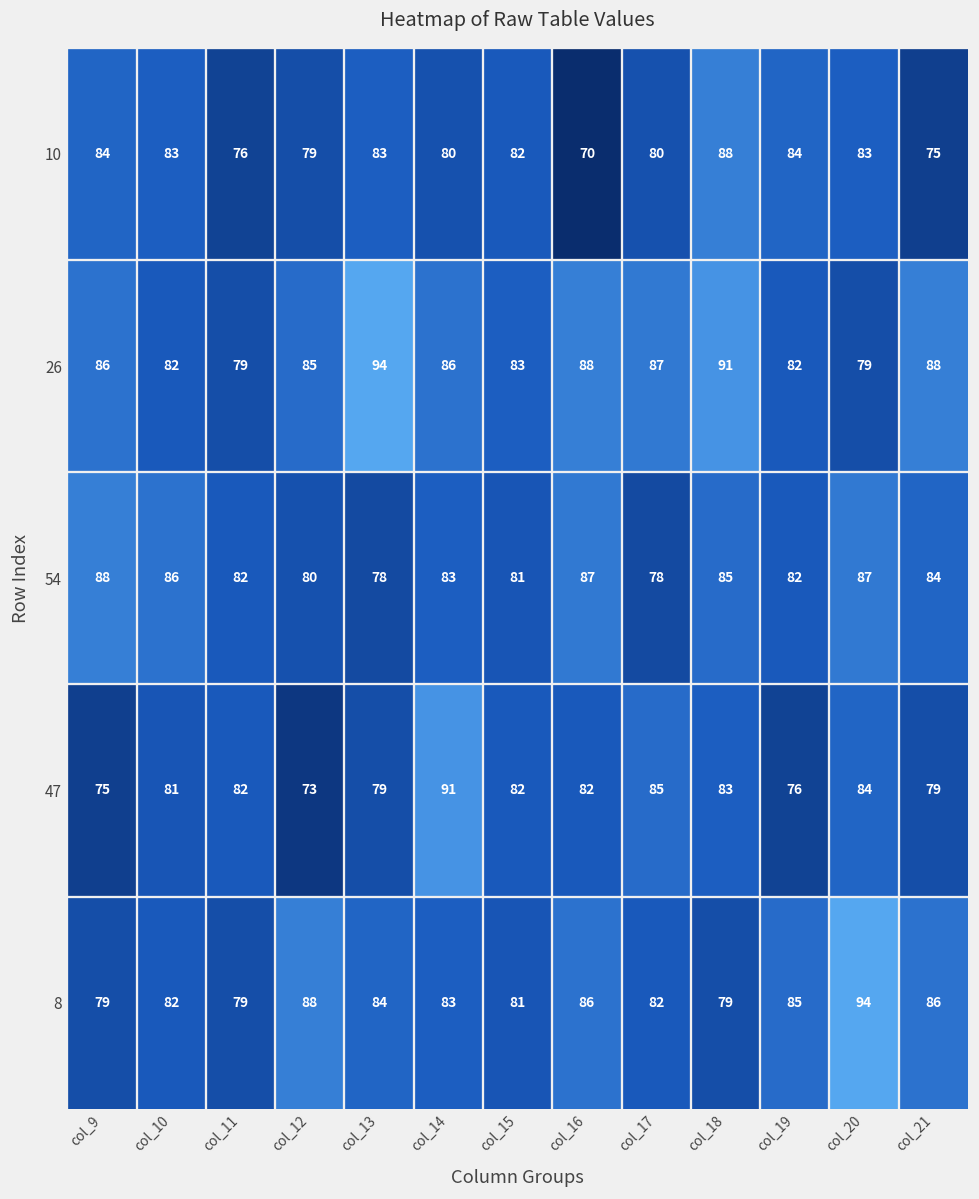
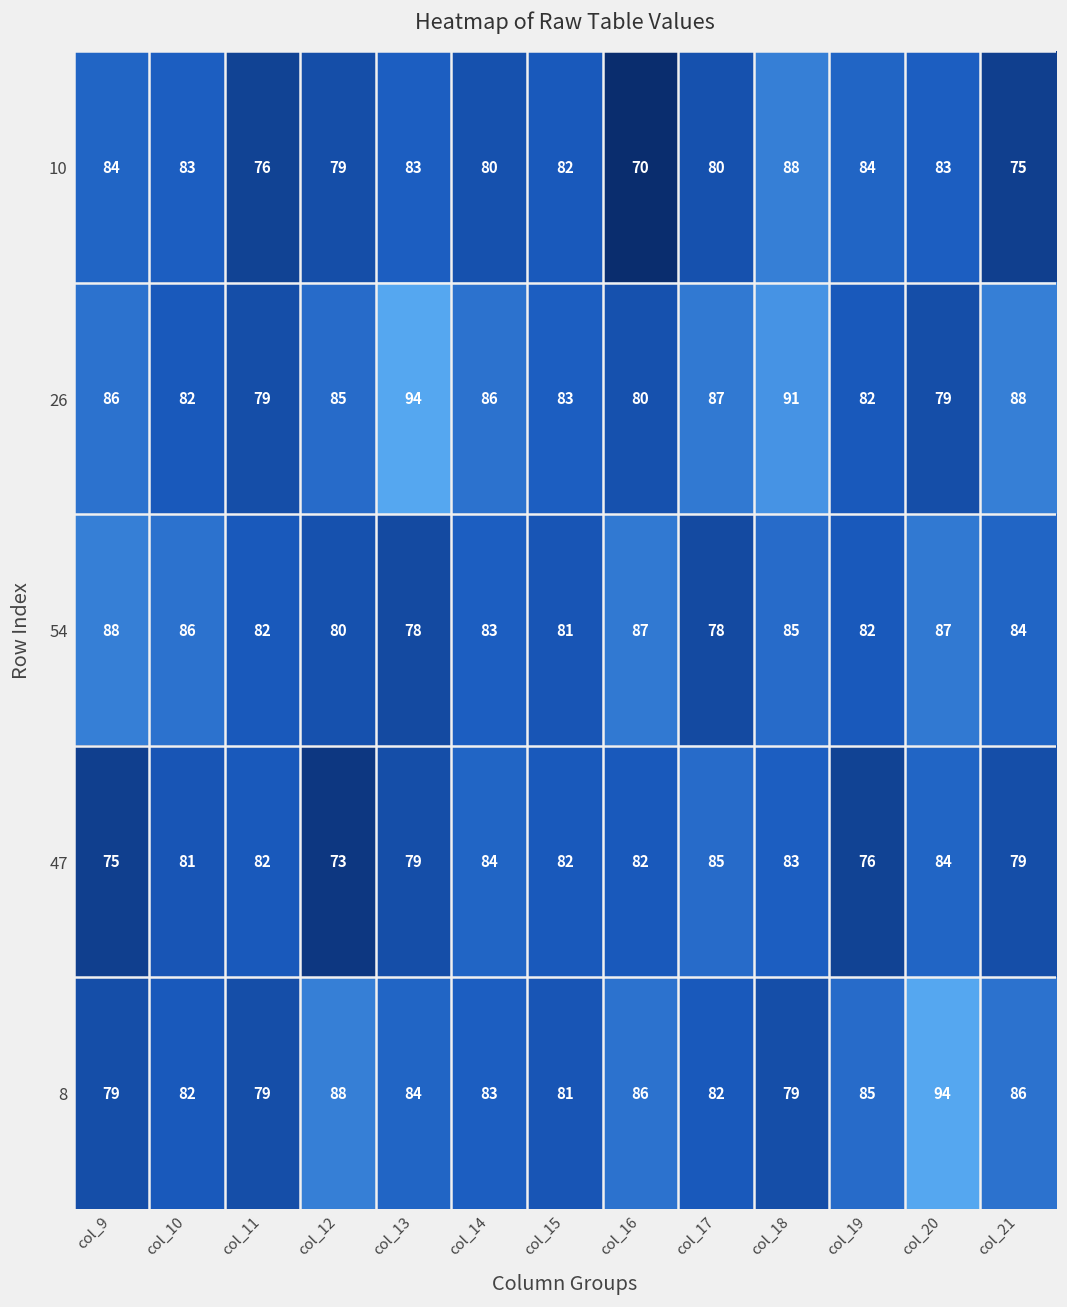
  {
    "10": {
      "col_9": 84,
      "col_10": 83,
      "col_11": 76,
      "col_12": 79,
      "col_13": 83,
      "col_14": 80,
      "col_15": 82,
      "col_16": 70,
      "col_17": 80,
      "col_18": 88,
      "col_19": 84,
      "col_20": 83,
      "col_21": 75
    },
    "26": {
      "col_9": 86,
      "col_10": 82,
      "col_11": 79,
      "col_12": 85,
      "col_13": 94,
      "col_14": 86,
      "col_15": 83,
-     "col_16": 88,
+     "col_16": 80,
      "col_17": 87,
      "col_18": 91,
      "col_19": 82,
      "col_20": 79,
      "col_21": 88
    },
    "54": {
      "col_9": 88,
      "col_10": 86,
      "col_11": 82,
      "col_12": 80,
      "col_13": 78,
      "col_14": 83,
      "col_15": 81,
      "col_16": 87,
      "col_17": 78,
      "col_18": 85,
      "col_19": 82,
      "col_20": 87,
      "col_21": 84
    },
    "47": {
      "col_9": 75,
      "col_10": 81,
      "col_11": 82,
      "col_12": 73,
      "col_13": 79,
-     "col_14": 91,
+     "col_14": 84,
      "col_15": 82,
      "col_16": 82,
      "col_17": 85,
      "col_18": 83,
      "col_19": 76,
      "col_20": 84,
      "col_21": 79
    },
    "8": {
      "col_9": 79,
      "col_10": 82,
      "col_11": 79,
      "col_12": 88,
      "col_13": 84,
      "col_14": 83,
      "col_15": 81,
      "col_16": 86,
      "col_17": 82,
      "col_18": 79,
      "col_19": 85,
      "col_20": 94,
      "col_21": 86
    }
  }
